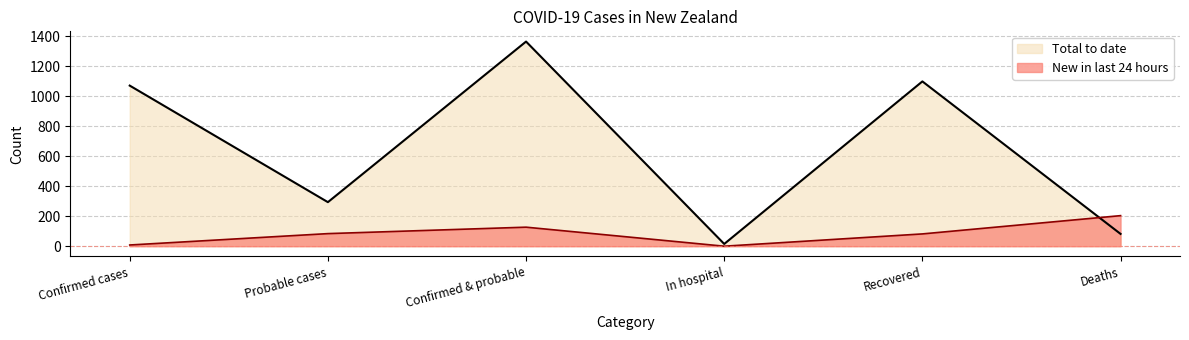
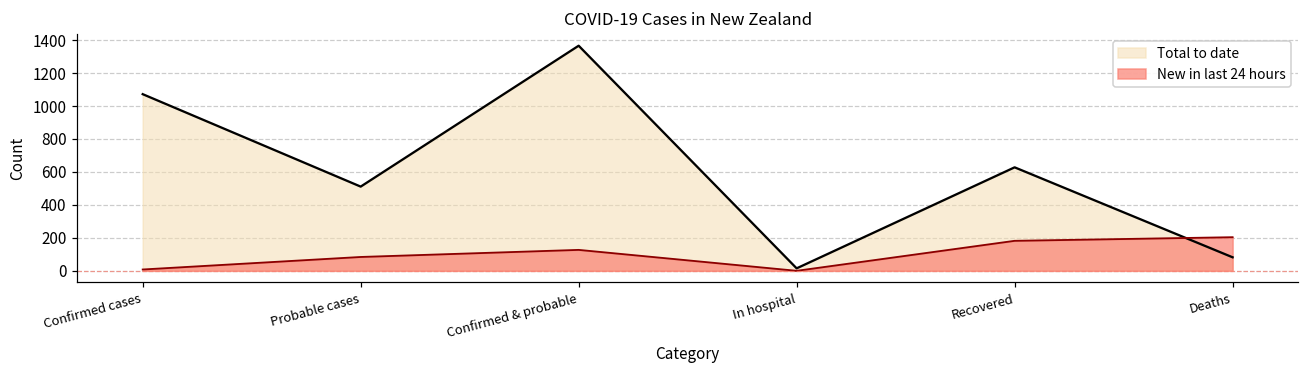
  {
    "Total to date": {
      "Confirmed cases": 1070,
-     "Probable cases": 290,
+     "Probable cases": 510,
      "Confirmed & probable": 1370,
-     "Recovered": 1100,
+     "Recovered": 630,
      "Deaths": 80
    },
    "New in last 24 hours": {
      "Confirmed cases": 10,
      "Probable cases": 80,
      "Confirmed & probable": 130,
-     "Recovered": 80,
+     "Recovered": 180,
      "Deaths": 200
    }
  }
